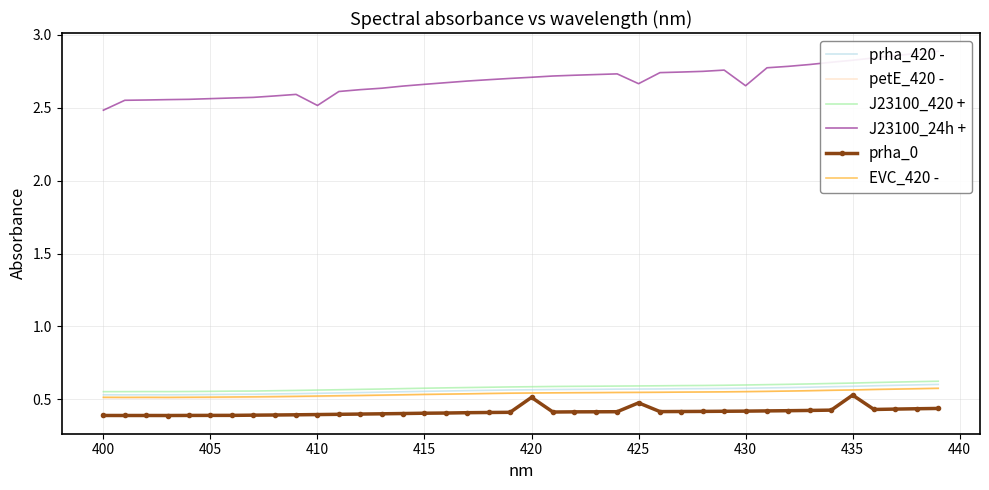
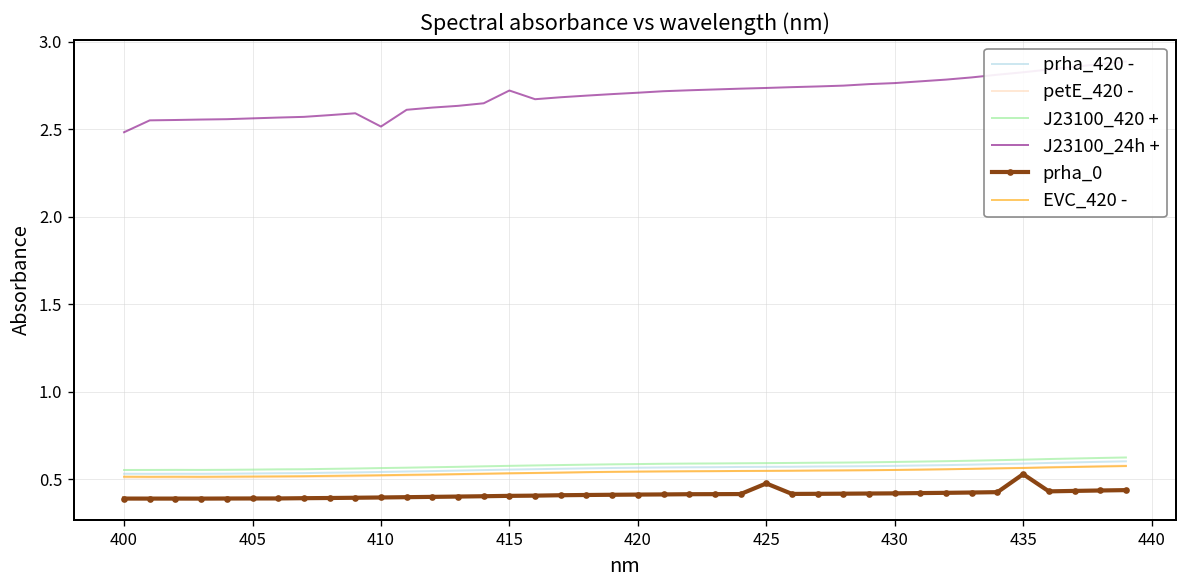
  {
    "prha_420 -": {
      "405": 0.53,
      "410": 0.54,
      "415": 0.56,
      "420": 0.57,
      "425": 0.57,
      "430": 0.58,
      "435": 0.59
    },
    "J23100_420 +": {
      "400": 0.55,
      "405": 0.56,
      "410": 0.56,
      "415": 0.58,
      "420": 0.59,
      "425": 0.59,
      "430": 0.60,
      "435": 0.61
    },
    "J23100_24h +": {
      "400": 2.48,
      "405": 2.56,
      "410": 2.51,
-     "415": 2.66,
+     "415": 2.72,
      "420": 2.71,
-     "425": 2.66,
-     "430": 2.65
+     "425": 2.74,
+     "430": 2.76
    },
    "prha_0": {
      "400": 0.39,
      "405": 0.39,
      "410": 0.40,
      "415": 0.41,
-     "420": 0.51,
+     "420": 0.41,
      "425": 0.48,
      "430": 0.42,
      "435": 0.53
    }
  }
